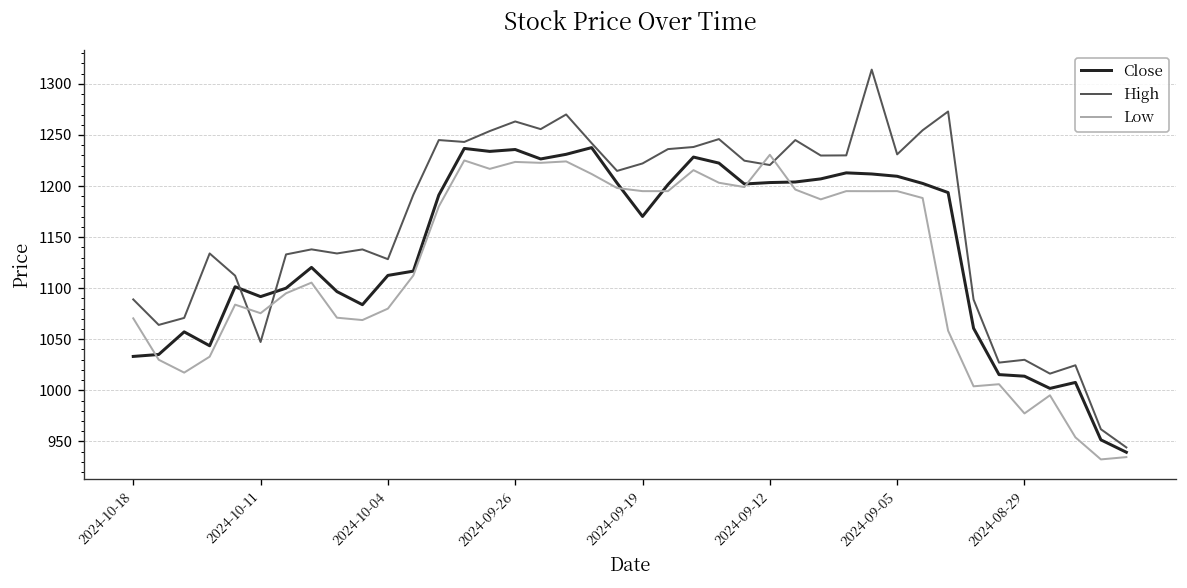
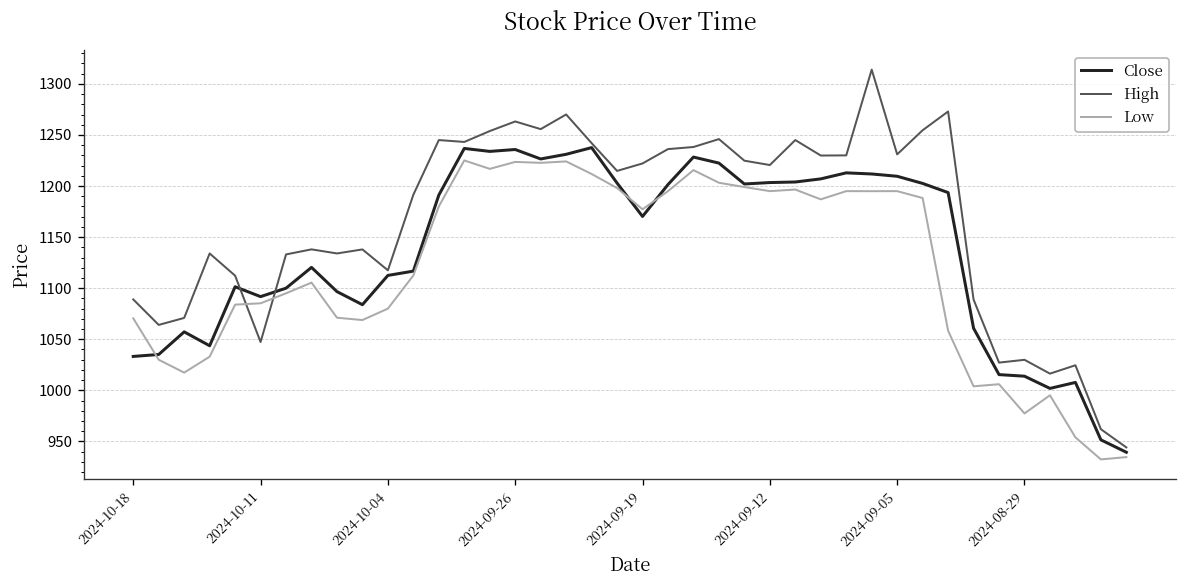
  {
    "Close": {
      "2024-10-18": 1030,
      "2024-10-11": 1090,
      "2024-10-04": 1110,
      "2024-09-26": 1240,
      "2024-09-19": 1170,
      "2024-09-12": 1200,
      "2024-09-05": 1210,
      "2024-08-29": 1010
    },
    "High": {
      "2024-10-18": 1090,
      "2024-10-11": 1050,
-     "2024-10-04": 1130,
+     "2024-10-04": 1120,
      "2024-09-26": 1260,
      "2024-09-19": 1220,
      "2024-09-12": 1220,
      "2024-09-05": 1230,
      "2024-08-29": 1030
    },
    "Low": {
      "2024-10-18": 1070,
-     "2024-10-11": 1080,
+     "2024-10-11": 1090,
      "2024-10-04": 1080,
      "2024-09-26": 1220,
-     "2024-09-19": 1200,
-     "2024-09-12": 1230,
+     "2024-09-19": 1180,
+     "2024-09-12": 1200,
      "2024-09-05": 1200,
      "2024-08-29": 980
    }
  }
